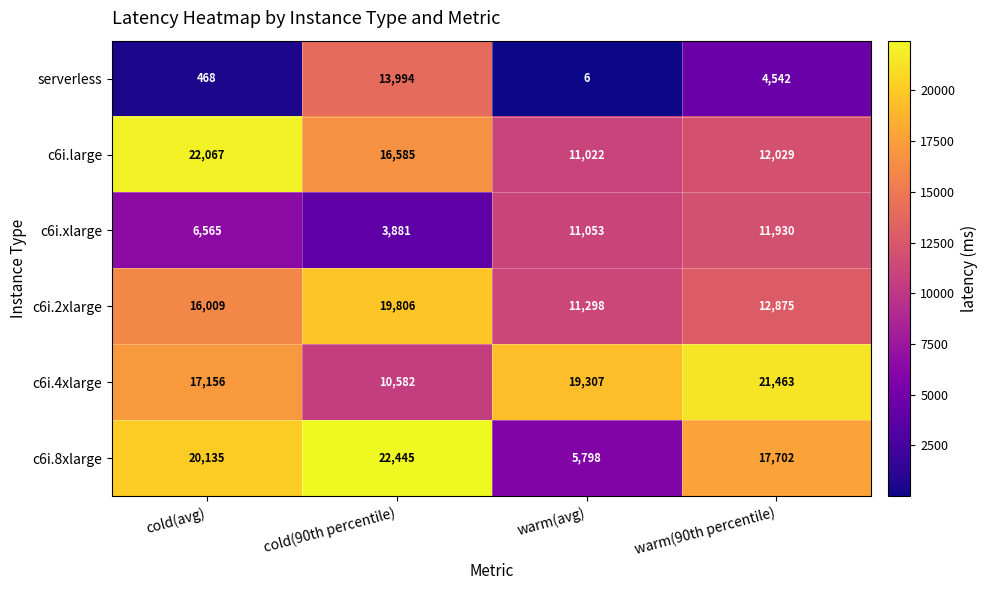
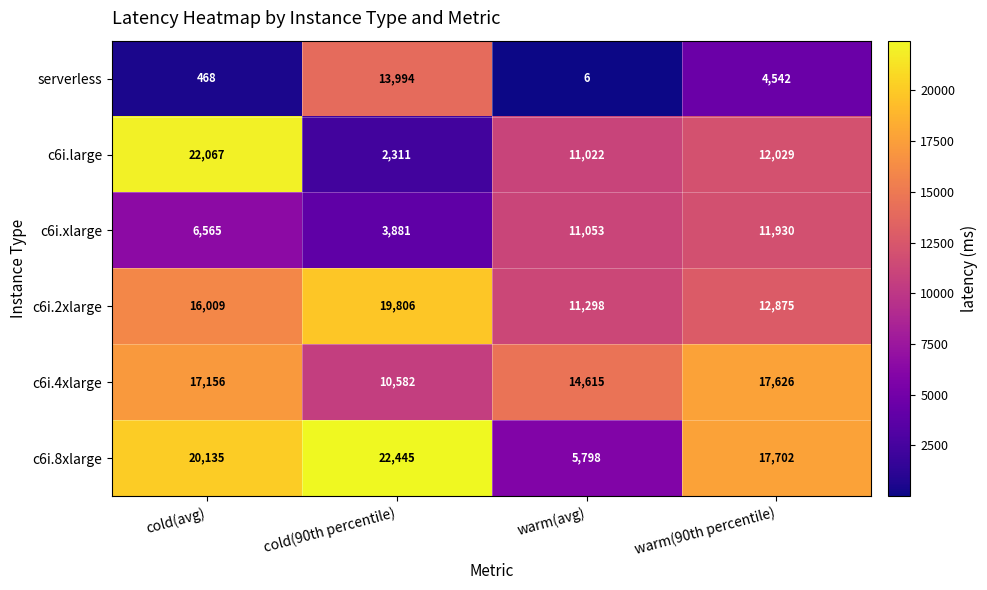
  {
    "serverless": {
      "cold(avg)": "468",
      "cold(90th percentile)": "13,994",
      "warm(avg)": "6",
      "warm(90th percentile)": "4,542"
    },
    "c6i.large": {
      "cold(avg)": "22,067",
-     "cold(90th percentile)": "16,585",
+     "cold(90th percentile)": "2,311",
      "warm(avg)": "11,022",
      "warm(90th percentile)": "12,029"
    },
    "c6i.xlarge": {
      "cold(avg)": "6,565",
      "cold(90th percentile)": "3,881",
      "warm(avg)": "11,053",
      "warm(90th percentile)": "11,930"
    },
    "c6i.2xlarge": {
      "cold(avg)": "16,009",
      "cold(90th percentile)": "19,806",
      "warm(avg)": "11,298",
      "warm(90th percentile)": "12,875"
    },
    "c6i.4xlarge": {
      "cold(avg)": "17,156",
      "cold(90th percentile)": "10,582",
-     "warm(avg)": "19,307",
-     "warm(90th percentile)": "21,463"
+     "warm(avg)": "14,615",
+     "warm(90th percentile)": "17,626"
    },
    "c6i.8xlarge": {
      "cold(avg)": "20,135",
      "cold(90th percentile)": "22,445",
      "warm(avg)": "5,798",
      "warm(90th percentile)": "17,702"
    }
  }
